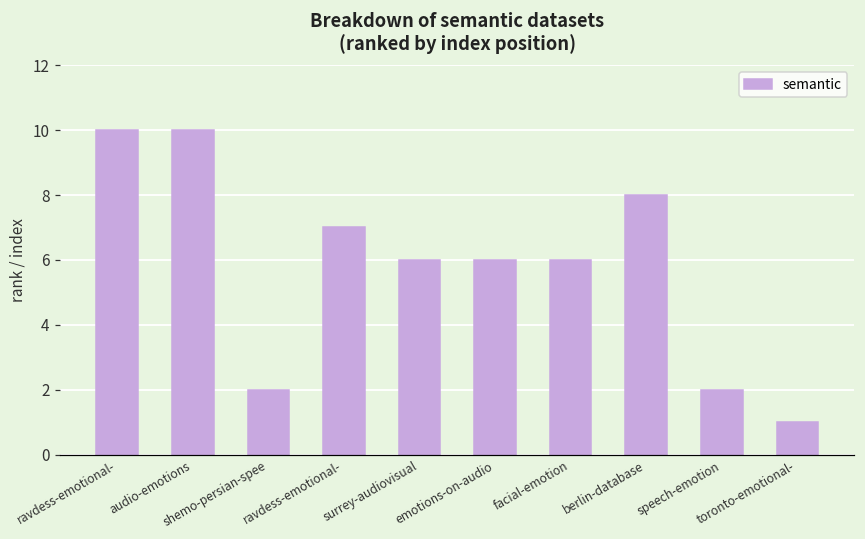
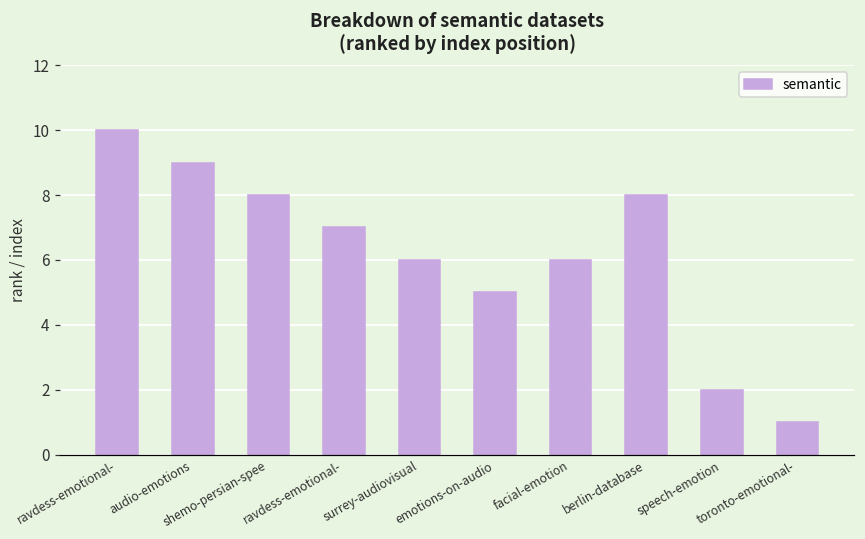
  {
-   "audio-emotions": 10,
-   "shemo-persian-spee": 2,
+   "audio-emotions": 9,
+   "shemo-persian-spee": 8,
    "surrey-audiovisual": 6,
-   "emotions-on-audio": 6,
+   "emotions-on-audio": 5,
    "facial-emotion": 6,
    "berlin-database": 8,
    "speech-emotion": 2,
    "toronto-emotional-": 1
  }
